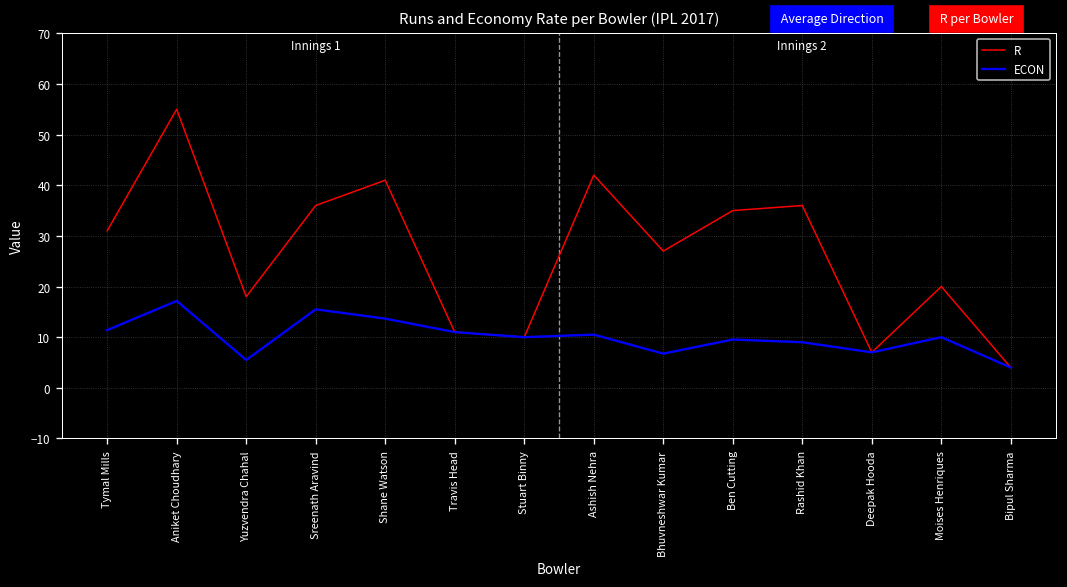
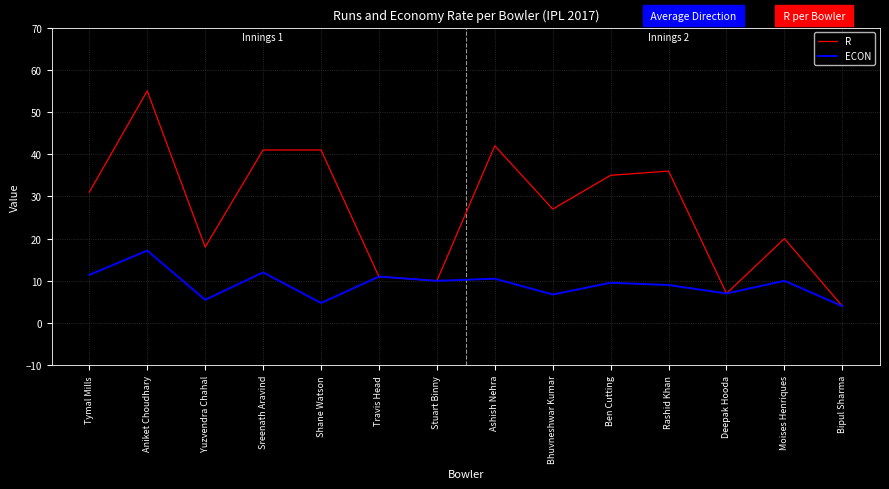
  {
    "R": {
      "Tymal Mills": 31,
      "Aniket Choudhary": 55,
      "Yuzvendra Chahal": 18,
-     "Sreenath Aravind": 36,
+     "Sreenath Aravind": 41,
      "Shane Watson": 41,
      "Ashish Nehra": 42,
      "Bhuvneshwar Kumar": 27,
      "Ben Cutting": 35,
      "Rashid Khan": 36,
      "Moises Henriques": 20
    },
    "ECON": {
      "Tymal Mills": 11,
      "Aniket Choudhary": 17,
      "Yuzvendra Chahal": 6,
-     "Sreenath Aravind": 16,
-     "Shane Watson": 14,
+     "Sreenath Aravind": 12,
+     "Shane Watson": 5,
      "Ashish Nehra": 11,
      "Bhuvneshwar Kumar": 7,
      "Ben Cutting": 10,
      "Rashid Khan": 9,
      "Moises Henriques": 10
    }
  }
